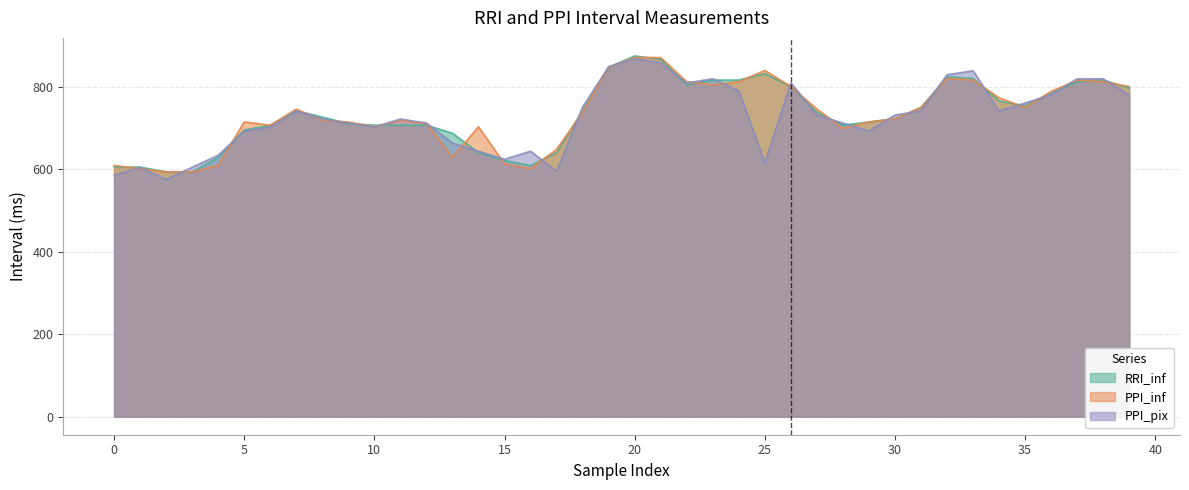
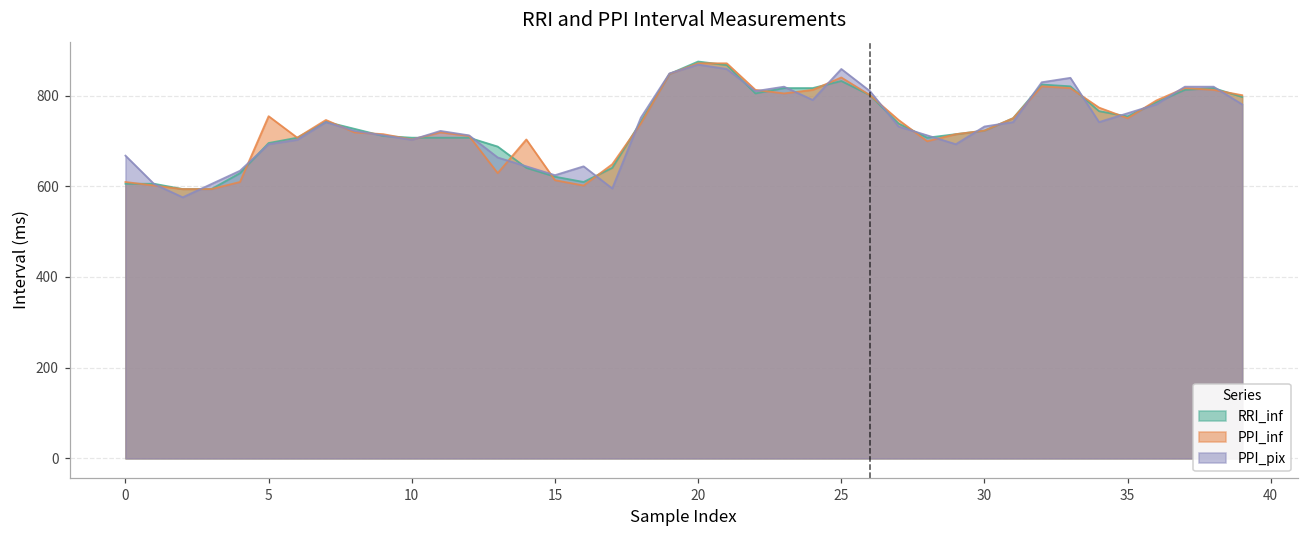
  {
    "RRI_inf": {
      "25": 830
    },
    "PPI_inf": {
-     "5": 710,
+     "5": 750,
      "15": 610,
      "25": 840
    },
    "PPI_pix": {
-     "0": 590,
-     "25": 620,
+     "0": 670,
+     "25": 860,
      "30": 730,
      "35": 760
    }
  }
